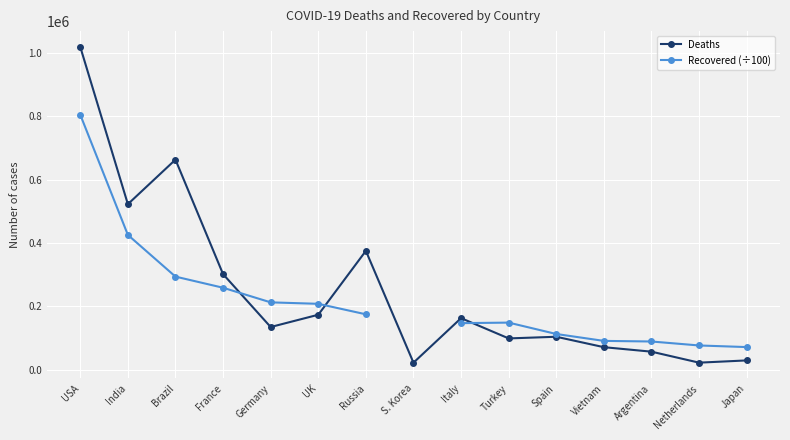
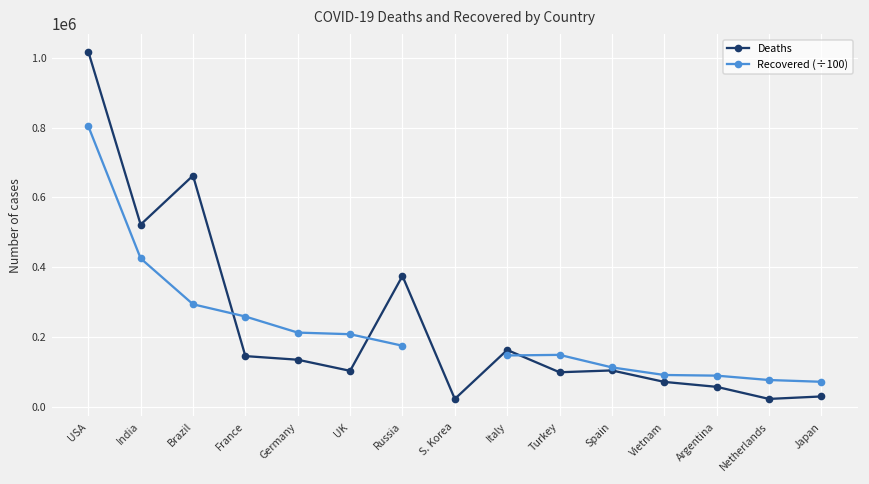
  {
    "Deaths": {
      "USA": 1020000,
      "India": 520000,
      "Brazil": 660000,
-     "France": 300000,
+     "France": 150000,
      "Germany": 130000,
-     "UK": 170000,
+     "UK": 100000,
      "Russia": 370000,
      "S. Korea": 20000,
      "Italy": 160000,
      "Turkey": 100000,
      "Spain": 100000,
      "Vietnam": 70000,
      "Argentina": 60000,
      "Netherlands": 20000,
      "Japan": 30000
    },
    "Recovered (÷100)": {
      "USA": 800000,
      "India": 430000,
      "Brazil": 290000,
      "France": 260000,
      "Germany": 210000,
      "UK": 210000,
      "Russia": 170000,
      "Italy": 150000,
      "Turkey": 150000,
      "Spain": 110000,
      "Vietnam": 90000,
      "Argentina": 90000,
      "Netherlands": 80000,
      "Japan": 70000
    }
  }
